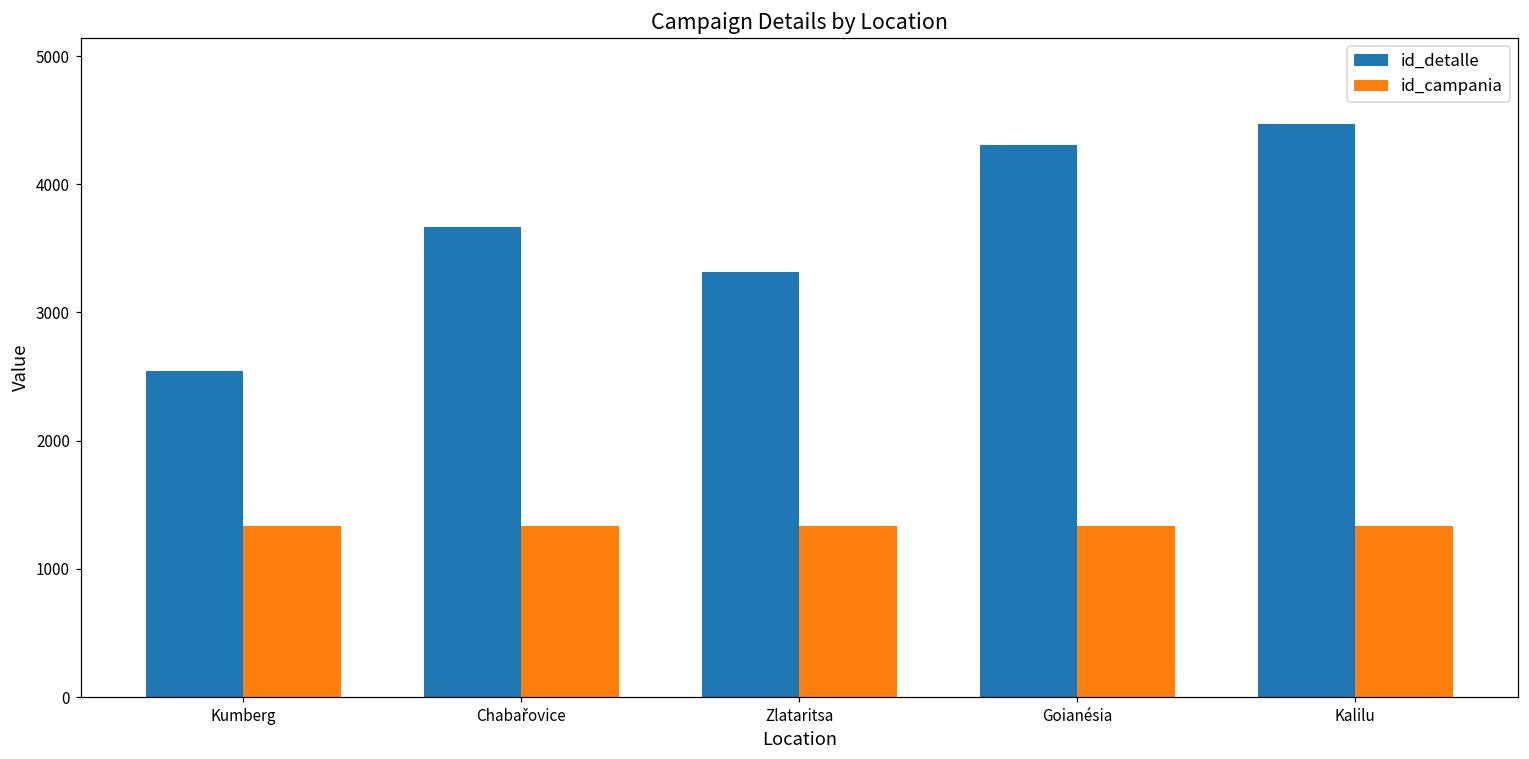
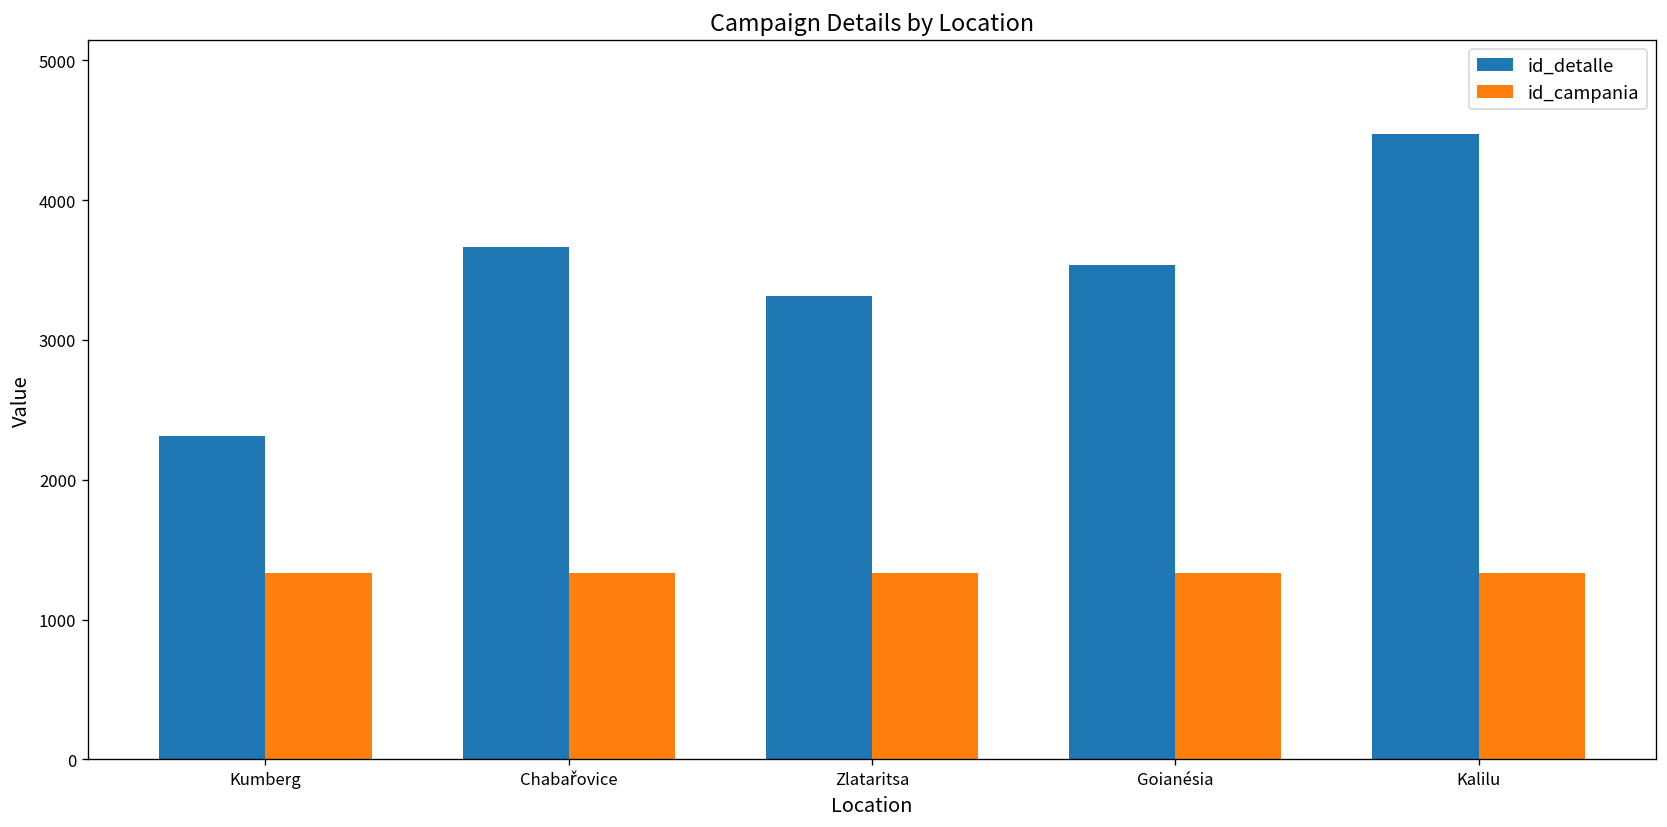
  {
    "id_detalle": {
-     "Kumberg": 2540,
+     "Kumberg": 2310,
      "Chabařovice": 3670,
      "Zlataritsa": 3320,
-     "Goianésia": 4300,
+     "Goianésia": 3530,
      "Kalilu": 4470
    },
    "id_campania": {
      "Kumberg": 1330,
      "Chabařovice": 1330,
      "Zlataritsa": 1330,
      "Goianésia": 1330,
      "Kalilu": 1330
    }
  }
